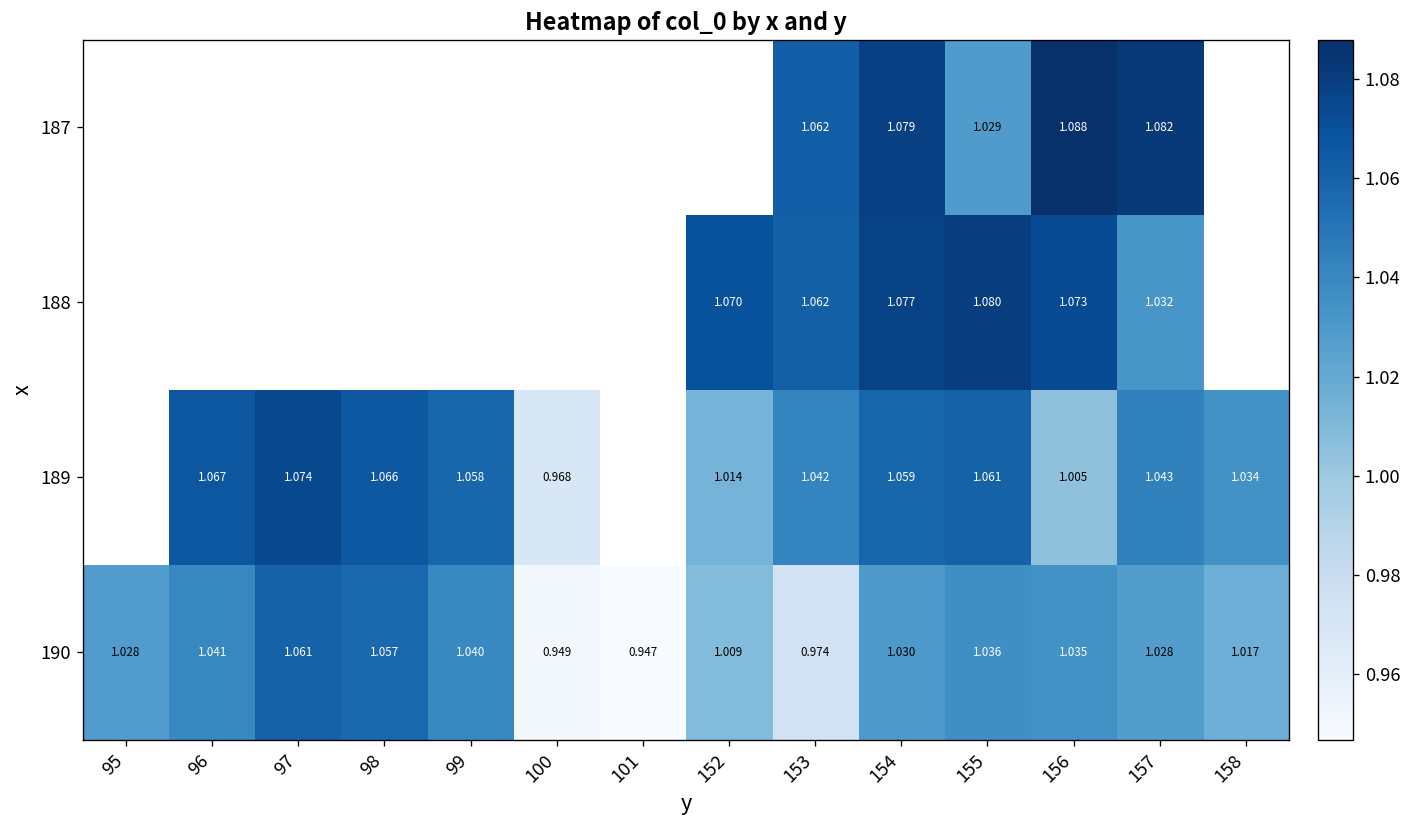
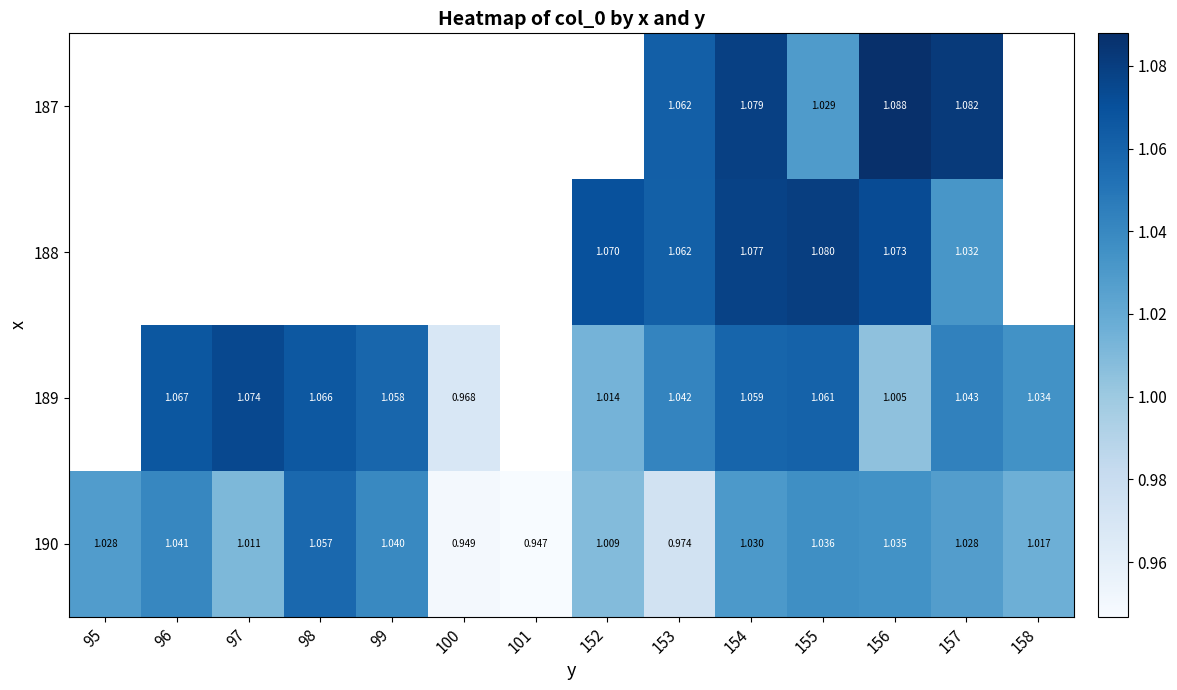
  {
    "187": {
      "153": 1.062,
      "154": 1.079,
      "155": 1.029,
      "156": 1.088,
      "157": 1.082
    },
    "188": {
      "152": 1.070,
      "153": 1.062,
      "154": 1.077,
      "155": 1.080,
      "156": 1.073,
      "157": 1.032
    },
    "189": {
      "96": 1.067,
      "97": 1.074,
      "98": 1.066,
      "99": 1.058,
      "100": 0.968,
      "152": 1.014,
      "153": 1.042,
      "154": 1.059,
      "155": 1.061,
      "156": 1.005,
      "157": 1.043,
      "158": 1.034
    },
    "190": {
      "95": 1.028,
      "96": 1.041,
-     "97": 1.061,
+     "97": 1.011,
      "98": 1.057,
      "99": 1.040,
      "100": 0.949,
      "101": 0.947,
      "152": 1.009,
      "153": 0.974,
      "154": 1.030,
      "155": 1.036,
      "156": 1.035,
      "157": 1.028,
      "158": 1.017
    }
  }
